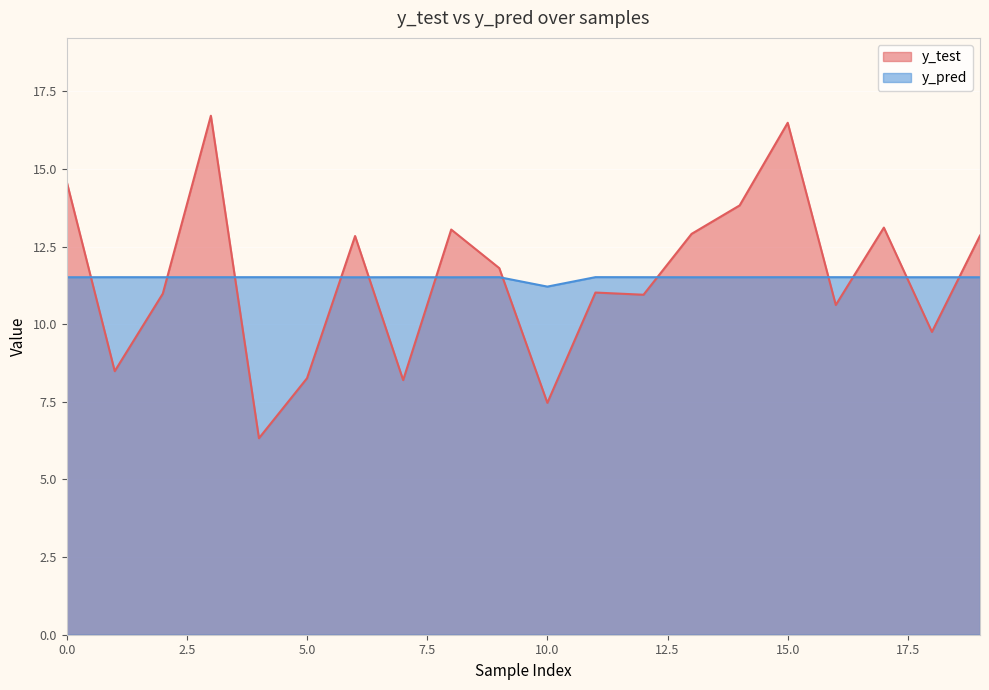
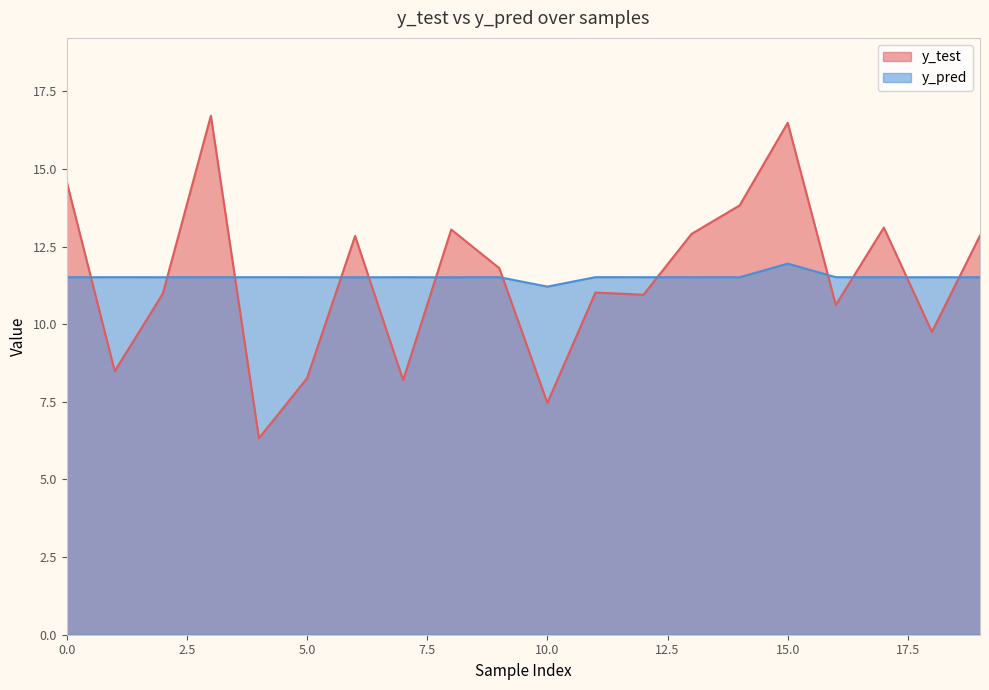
  {
    "y_test": {
      "0.0": 14.6,
      "5.0": 8.3,
      "10.0": 7.5,
      "15.0": 16.5
    },
    "y_pred": {
      "0.0": 11.5,
      "5.0": 11.5,
      "10.0": 11.2,
-     "15.0": 11.5
+     "15.0": 12.0
    }
  }
